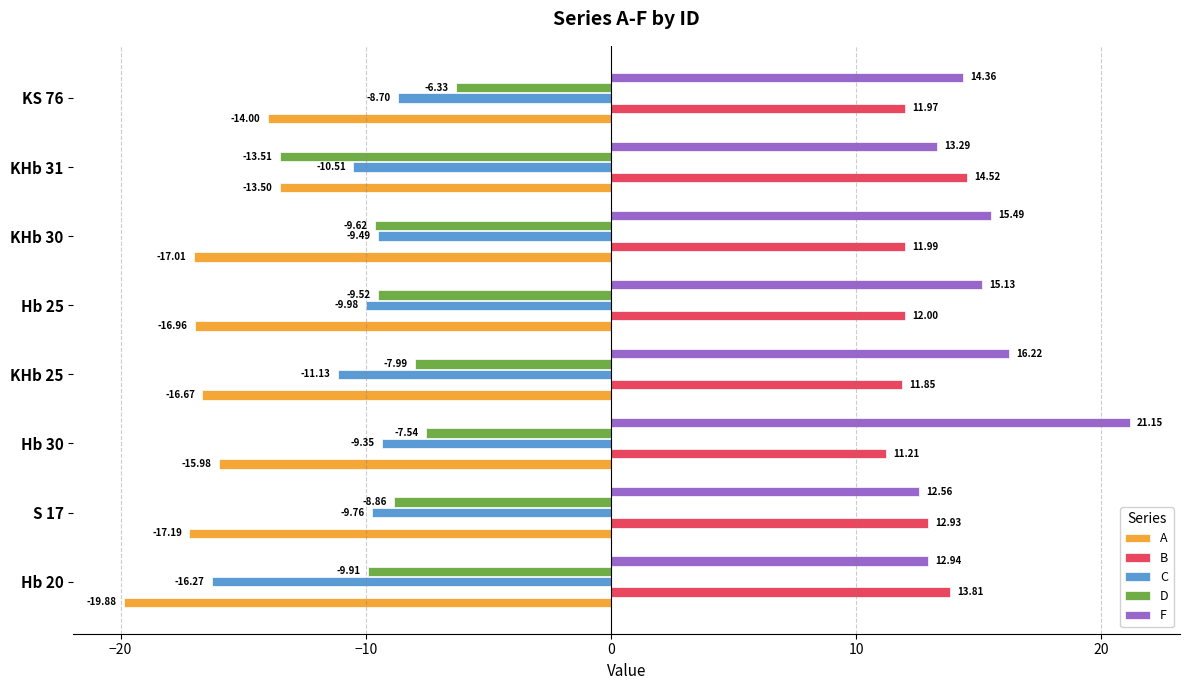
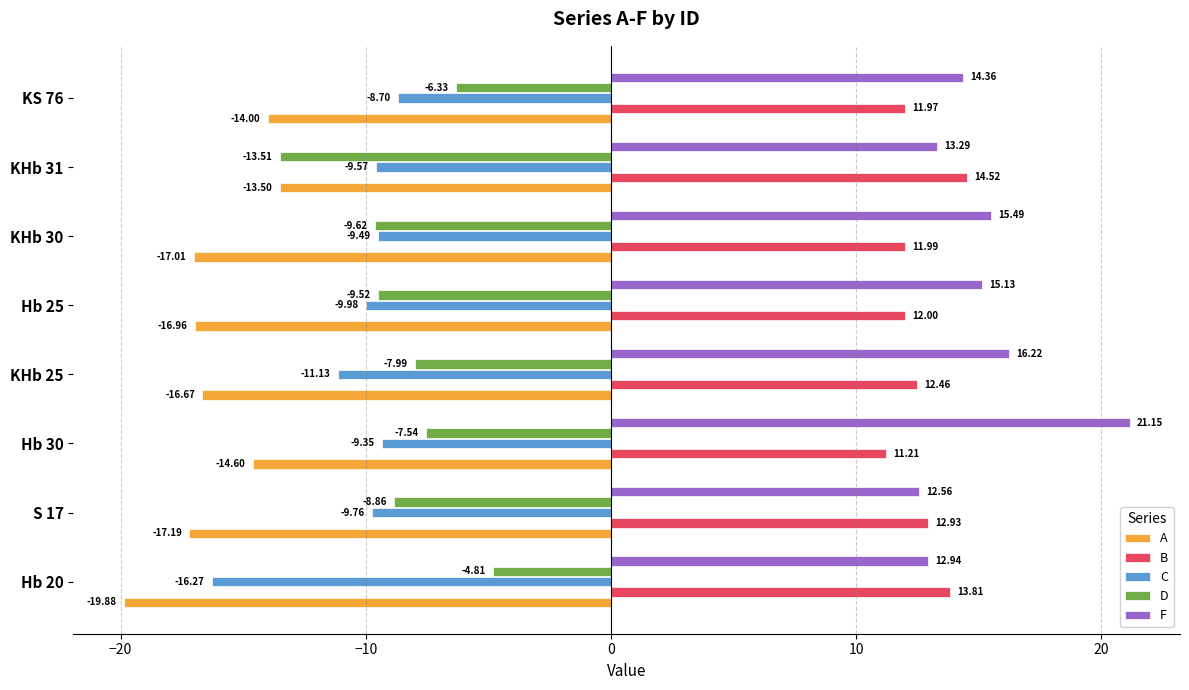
  {
    "A": {
      "KS 76": -14.00,
      "KHb 31": -13.50,
      "KHb 30": -17.01,
      "Hb 25": -16.96,
      "KHb 25": -16.67,
-     "Hb 30": -15.98,
+     "Hb 30": -14.60,
      "S 17": -17.19,
      "Hb 20": -19.88
    },
    "B": {
      "KS 76": 11.97,
      "KHb 31": 14.52,
      "KHb 30": 11.99,
      "Hb 25": 12.00,
-     "KHb 25": 11.85,
+     "KHb 25": 12.46,
      "Hb 30": 11.21,
      "S 17": 12.93,
      "Hb 20": 13.81
    },
    "C": {
      "KS 76": -8.70,
-     "KHb 31": -10.51,
+     "KHb 31": -9.57,
      "KHb 30": -9.49,
      "Hb 25": -9.98,
      "KHb 25": -11.13,
      "Hb 30": -9.35,
      "S 17": -9.76,
      "Hb 20": -16.27
    },
    "D": {
      "KS 76": -6.33,
      "KHb 31": -13.51,
      "KHb 30": -9.62,
      "Hb 25": -9.52,
      "KHb 25": -7.99,
      "Hb 30": -7.54,
      "S 17": -8.86,
-     "Hb 20": -9.91
+     "Hb 20": -4.81
    },
    "F": {
      "KS 76": 14.36,
      "KHb 31": 13.29,
      "KHb 30": 15.49,
      "Hb 25": 15.13,
      "KHb 25": 16.22,
      "Hb 30": 21.15,
      "S 17": 12.56,
      "Hb 20": 12.94
    }
  }
